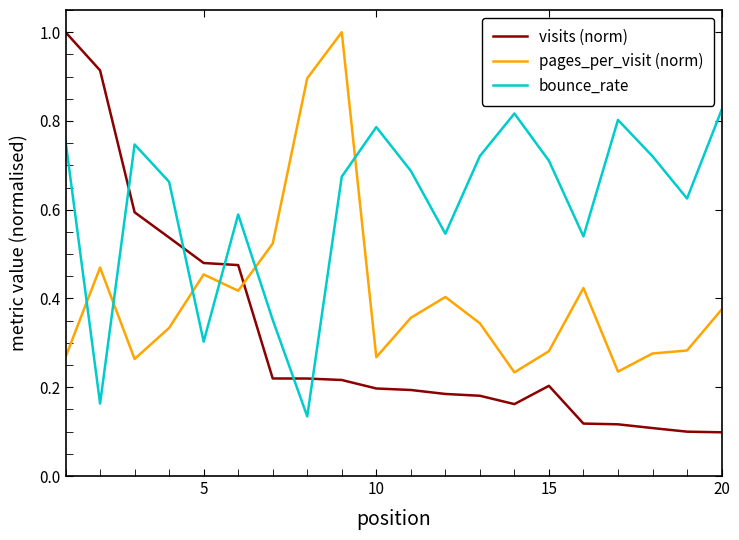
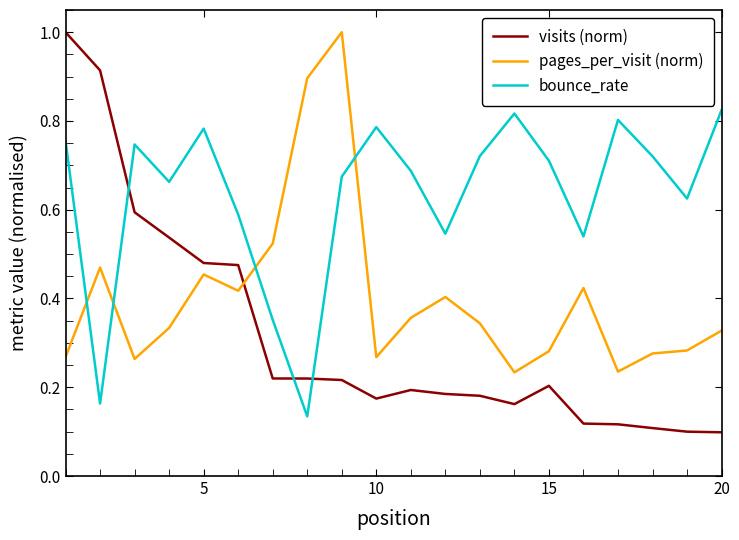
  {
    "visits (norm)": {
      "5": 0.48,
-     "10": 0.20,
+     "10": 0.17,
      "15": 0.20,
      "20": 0.10
    },
    "pages_per_visit (norm)": {
      "5": 0.45,
      "10": 0.27,
      "15": 0.28,
-     "20": 0.37
+     "20": 0.33
    },
    "bounce_rate": {
-     "5": 0.30,
+     "5": 0.78,
      "10": 0.79,
      "15": 0.71,
      "20": 0.82
    }
  }
